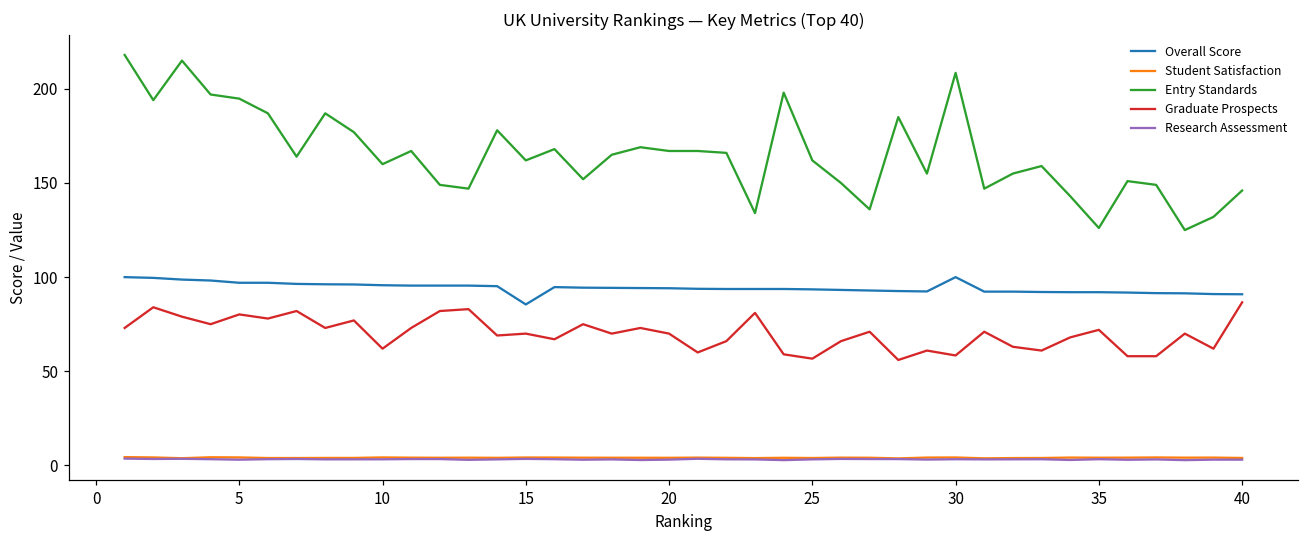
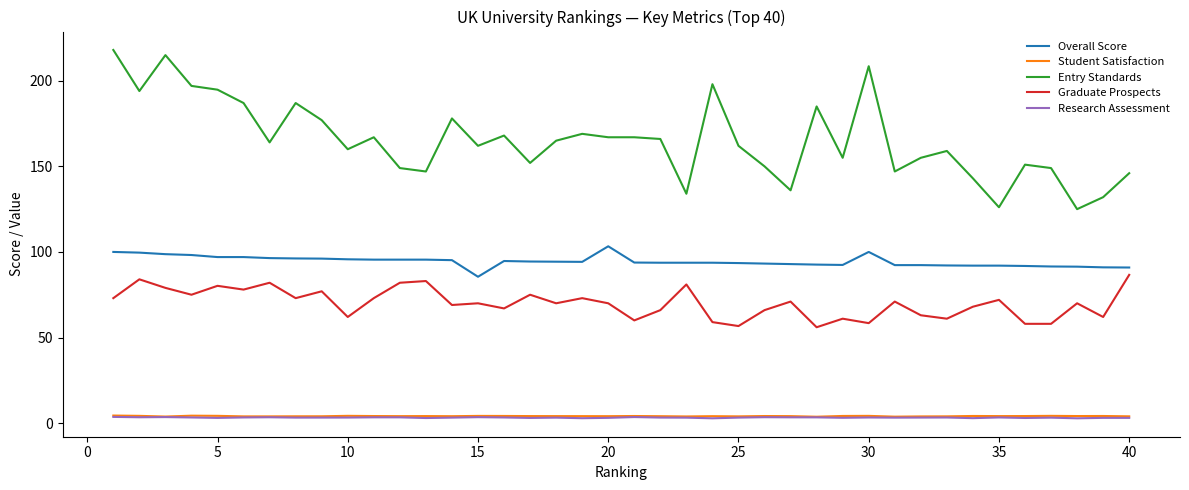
  {
    "Overall Score": {
      "5": 97,
      "10": 96,
      "15": 86,
-     "20": 94,
+     "20": 103,
      "25": 94,
      "30": 100,
      "35": 92,
      "40": 91
    },
    "Entry Standards": {
      "5": 195,
      "10": 160,
      "15": 162,
      "20": 167,
      "25": 162,
      "30": 209,
      "35": 126,
      "40": 146
    },
    "Graduate Prospects": {
      "5": 80,
      "10": 62,
      "15": 70,
      "20": 70,
      "25": 57,
      "30": 58,
      "35": 72,
      "40": 87
    }
  }
